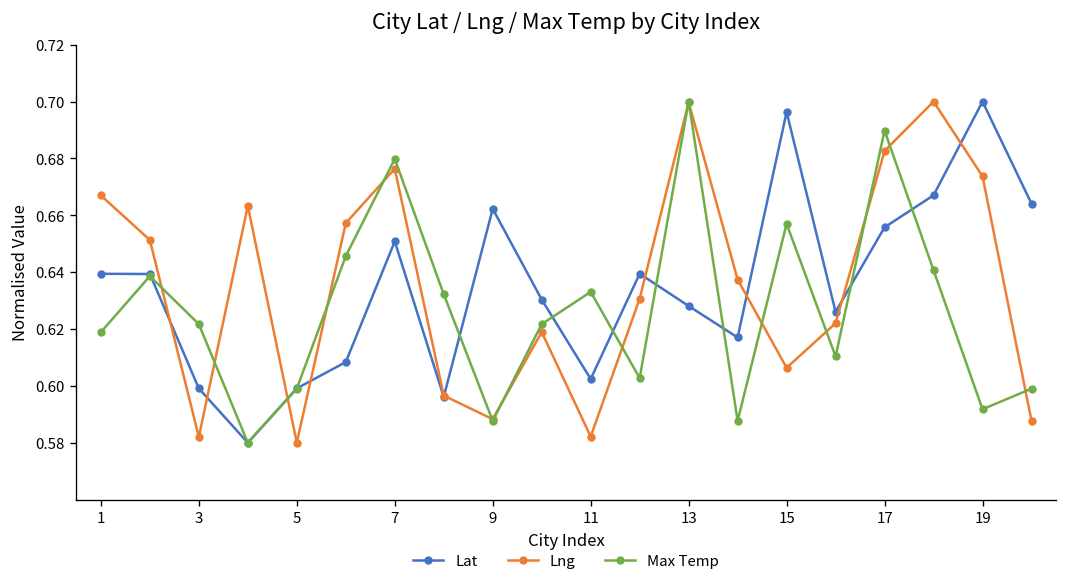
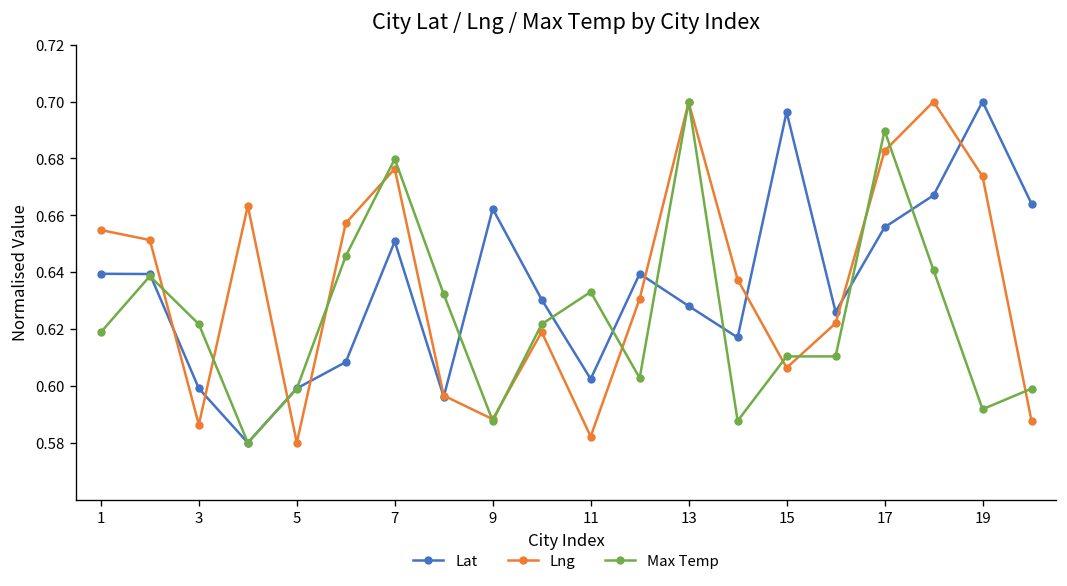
  {
    "Lat": {
      "1": 0.639,
      "3": 0.599,
      "7": 0.651,
      "9": 0.662,
      "11": 0.602,
      "13": 0.628,
      "15": 0.696,
      "17": 0.656,
      "19": 0.700
    },
    "Lng": {
-     "1": 0.667,
-     "3": 0.582,
+     "1": 0.655,
+     "3": 0.586,
      "5": 0.580,
      "7": 0.676,
      "11": 0.582,
      "15": 0.606,
      "17": 0.683,
      "19": 0.674
    },
    "Max Temp": {
      "1": 0.619,
      "3": 0.622,
      "7": 0.680,
      "11": 0.633,
-     "15": 0.657,
+     "15": 0.610,
      "17": 0.690,
      "19": 0.592
    }
  }
